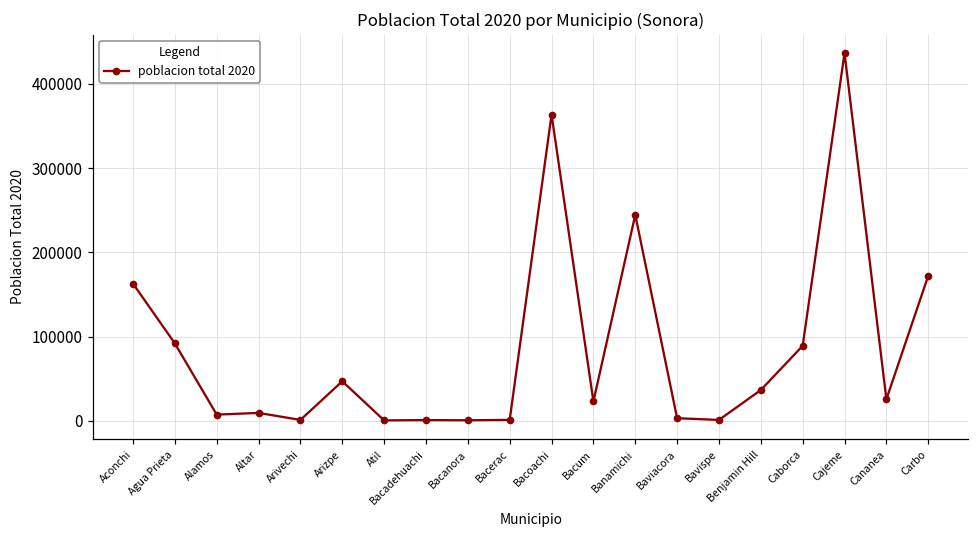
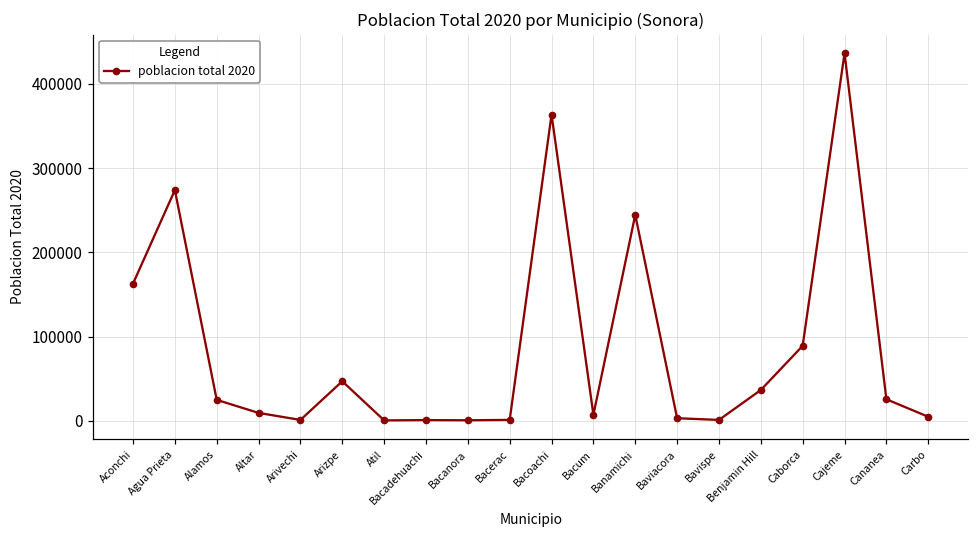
  {
    "Aconchi": 160000,
-   "Agua Prieta": 90000,
-   "Alamos": 10000,
+   "Agua Prieta": 270000,
+   "Alamos": 20000,
    "Altar": 10000,
    "Arivechi": 0,
    "Arizpe": 50000,
    "Atil": 0,
    "Bacadehuachi": 0,
    "Bacanora": 0,
    "Bacerac": 0,
    "Bacoachi": 360000,
-   "Bacum": 20000,
+   "Bacum": 10000,
    "Banamichi": 240000,
    "Baviacora": 0,
    "Bavispe": 0,
    "Benjamin Hill": 40000,
    "Caborca": 90000,
    "Cajeme": 440000,
    "Cananea": 30000,
-   "Carbo": 170000
+   "Carbo": 0
  }
